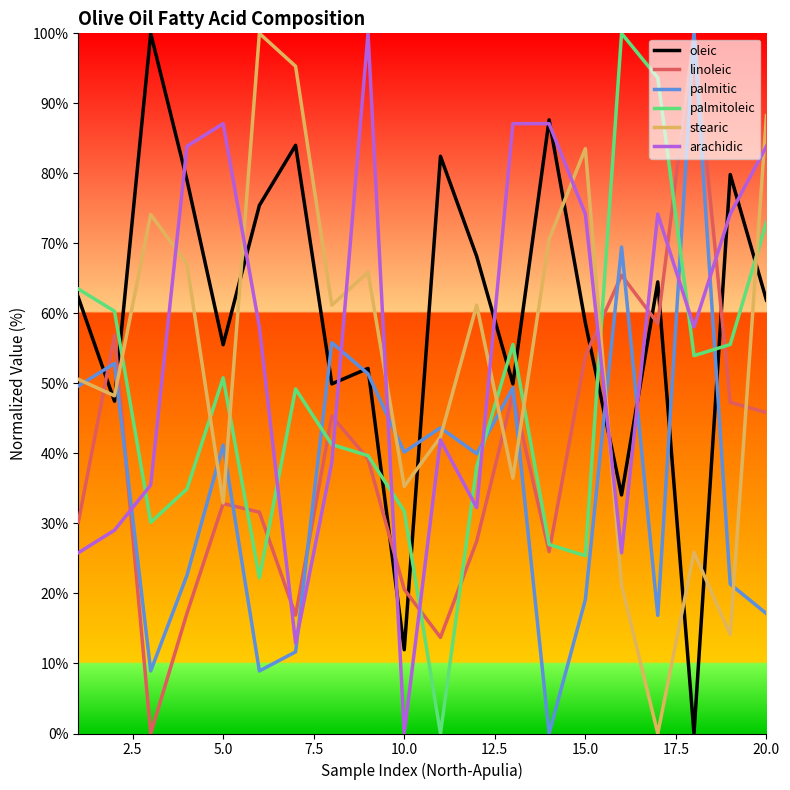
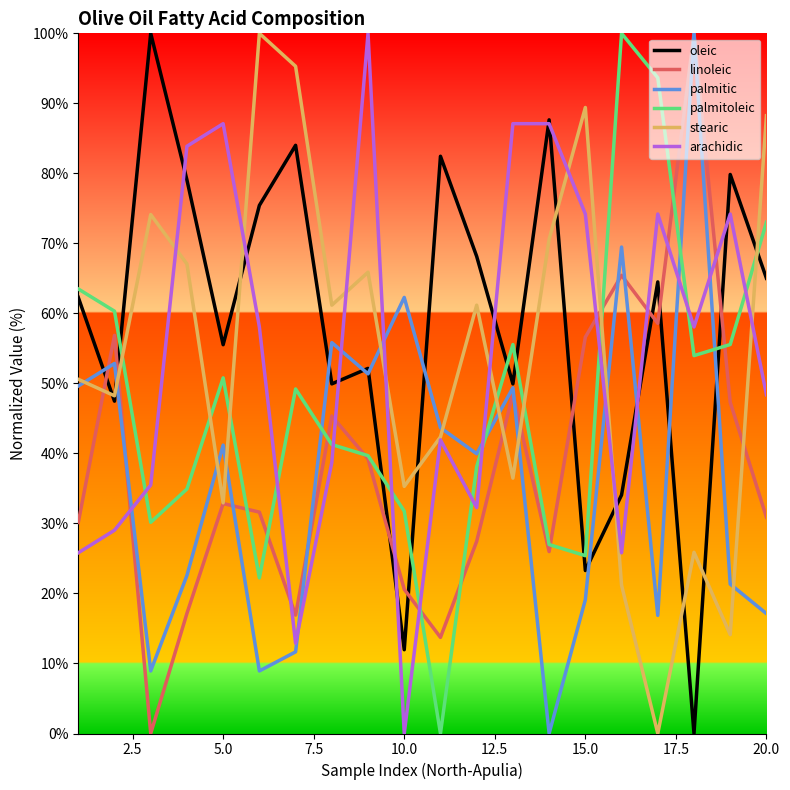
  {
    "oleic": {
      "5.0": "56%",
      "10.0": "12%",
-     "15.0": "59%",
-     "20.0": "62%"
+     "15.0": "23%",
+     "20.0": "65%"
    },
    "linoleic": {
      "10.0": "21%",
-     "15.0": "54%",
-     "20.0": "46%"
+     "15.0": "57%",
+     "20.0": "31%"
    },
    "palmitic": {
      "5.0": "41%",
-     "10.0": "40%",
+     "10.0": "62%",
      "15.0": "19%",
      "20.0": "17%"
    },
    "palmitoleic": {
      "5.0": "51%",
      "10.0": "32%",
      "15.0": "25%",
      "20.0": "73%"
    },
    "stearic": {
      "10.0": "35%",
-     "15.0": "84%",
+     "15.0": "89%",
      "20.0": "88%"
    },
    "arachidic": {
      "5.0": "87%",
      "10.0": "0%",
      "15.0": "74%",
-     "20.0": "84%"
+     "20.0": "48%"
    }
  }
